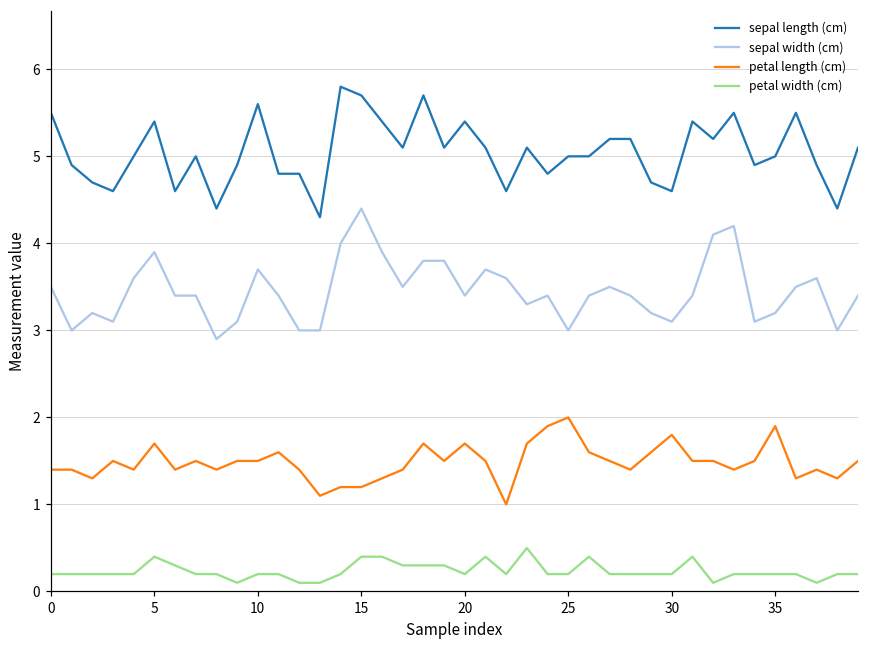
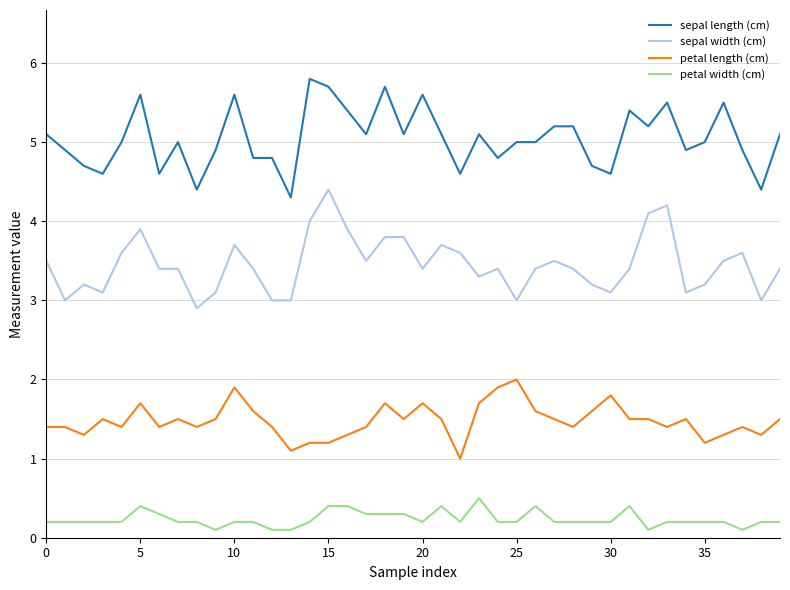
  {
    "sepal length (cm)": {
-     "0": 5.5,
-     "5": 5.4,
+     "0": 5.1,
+     "5": 5.6,
      "10": 5.6,
      "15": 5.7,
-     "20": 5.4,
+     "20": 5.6,
      "25": 5.0,
      "30": 4.6,
      "35": 5.0
    },
    "sepal width (cm)": {
      "0": 3.5,
      "5": 3.9,
      "10": 3.7,
      "15": 4.4,
      "20": 3.4,
      "25": 3.0,
      "30": 3.1,
      "35": 3.2
    },
    "petal length (cm)": {
      "0": 1.4,
      "5": 1.7,
-     "10": 1.5,
+     "10": 1.9,
      "15": 1.2,
      "20": 1.7,
      "25": 2.0,
      "30": 1.8,
-     "35": 1.9
+     "35": 1.2
    },
    "petal width (cm)": {
      "0": 0.2,
      "5": 0.4,
      "10": 0.2,
      "15": 0.4,
      "20": 0.2,
      "25": 0.2,
      "30": 0.2,
      "35": 0.2
    }
  }
